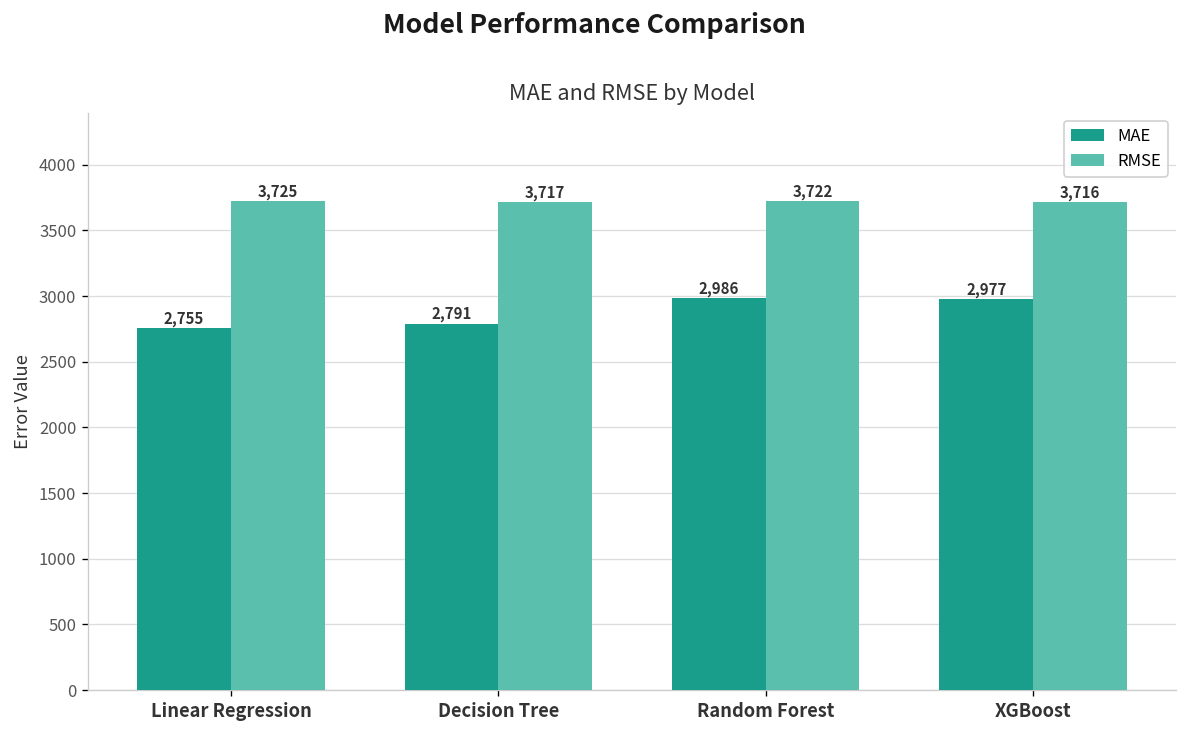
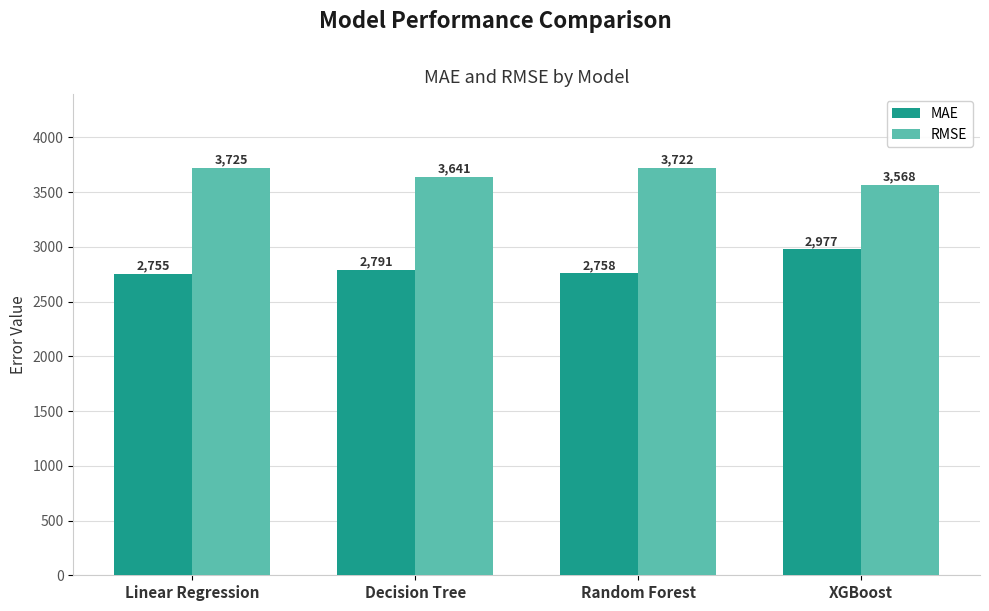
  {
    "MAE": {
      "Linear Regression": "2,755",
      "Decision Tree": "2,791",
-     "Random Forest": "2,986",
+     "Random Forest": "2,758",
      "XGBoost": "2,977"
    },
    "RMSE": {
      "Linear Regression": "3,725",
-     "Decision Tree": "3,717",
+     "Decision Tree": "3,641",
      "Random Forest": "3,722",
-     "XGBoost": "3,716"
+     "XGBoost": "3,568"
    }
  }
